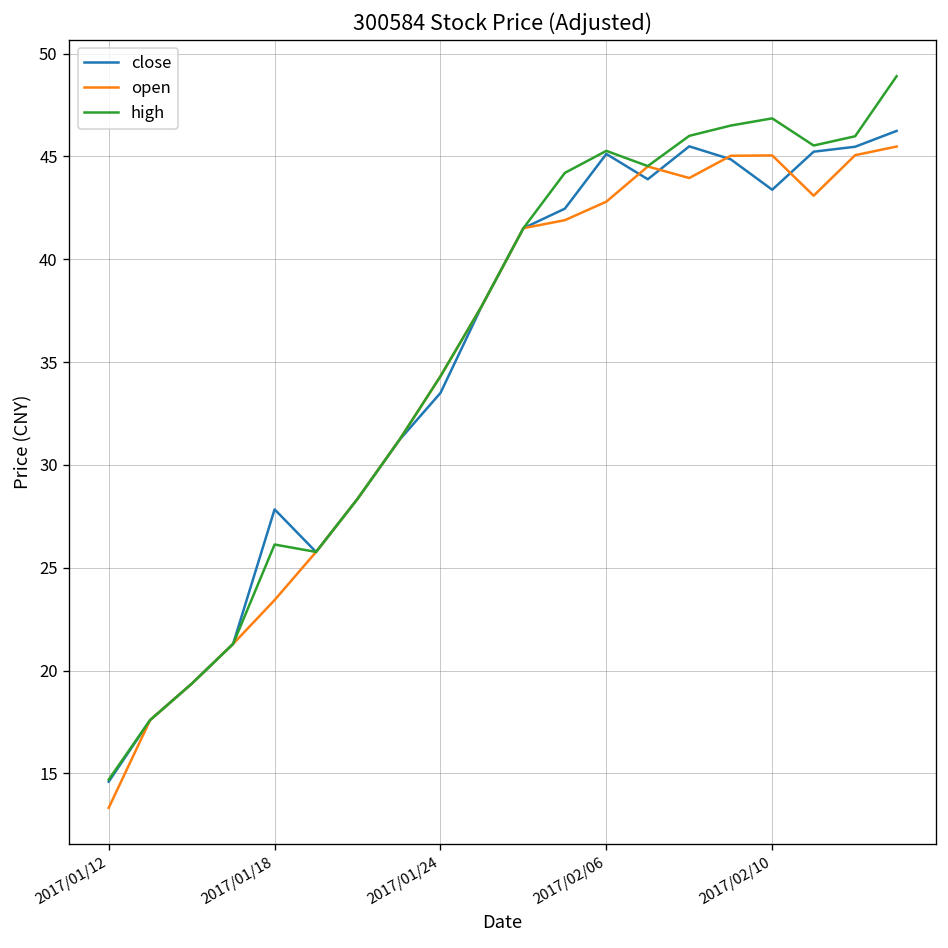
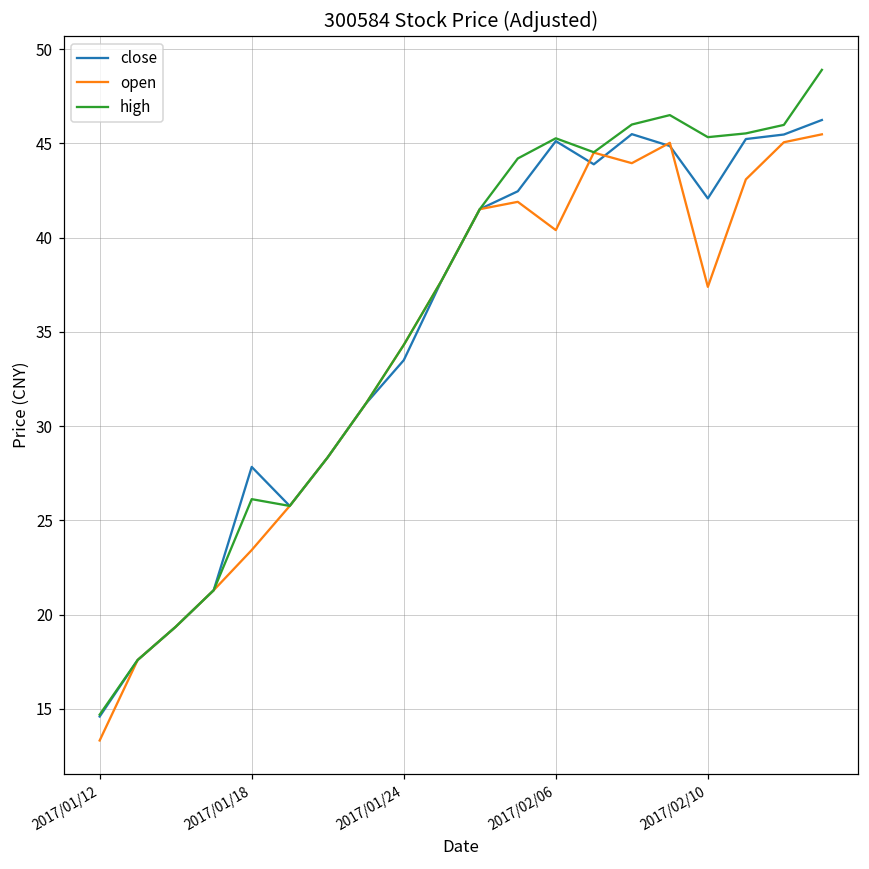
  {
    "close": {
      "2017/01/18": 27.8,
      "2017/01/24": 33.5,
      "2017/02/06": 45.1,
-     "2017/02/10": 43.4
+     "2017/02/10": 42.1
    },
    "open": {
      "2017/01/12": 13.3,
      "2017/01/18": 23.4,
-     "2017/02/06": 42.8,
-     "2017/02/10": 45.1
+     "2017/02/06": 40.4,
+     "2017/02/10": 37.4
    },
    "high": {
      "2017/01/18": 26.1,
      "2017/02/06": 45.3,
-     "2017/02/10": 46.9
+     "2017/02/10": 45.3
    }
  }
